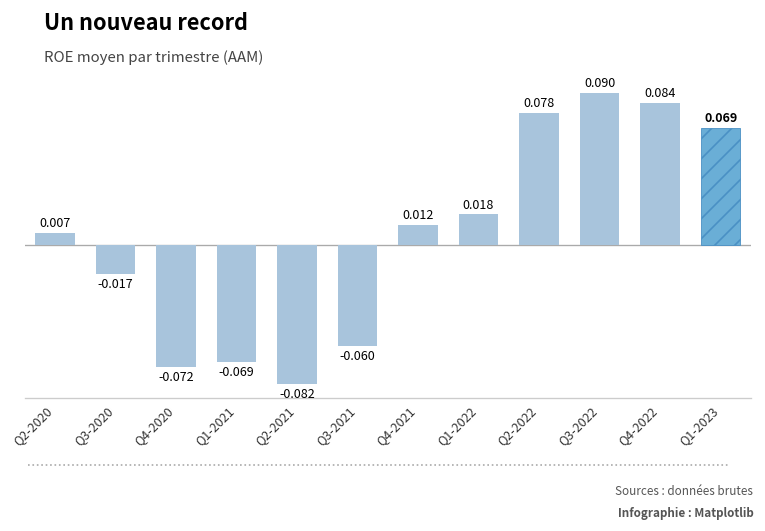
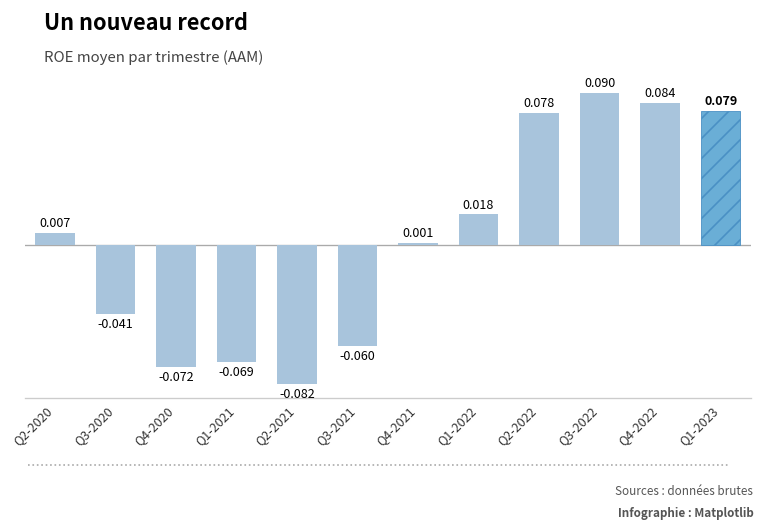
  {
    "Q2-2020": 0.007,
-   "Q3-2020": -0.017,
+   "Q3-2020": -0.041,
    "Q4-2020": -0.072,
    "Q1-2021": -0.069,
    "Q2-2021": -0.082,
    "Q3-2021": -0.060,
-   "Q4-2021": 0.012,
+   "Q4-2021": 0.001,
    "Q1-2022": 0.018,
    "Q2-2022": 0.078,
    "Q3-2022": 0.090,
    "Q4-2022": 0.084,
-   "Q1-2023": 0.069
+   "Q1-2023": 0.079
  }
